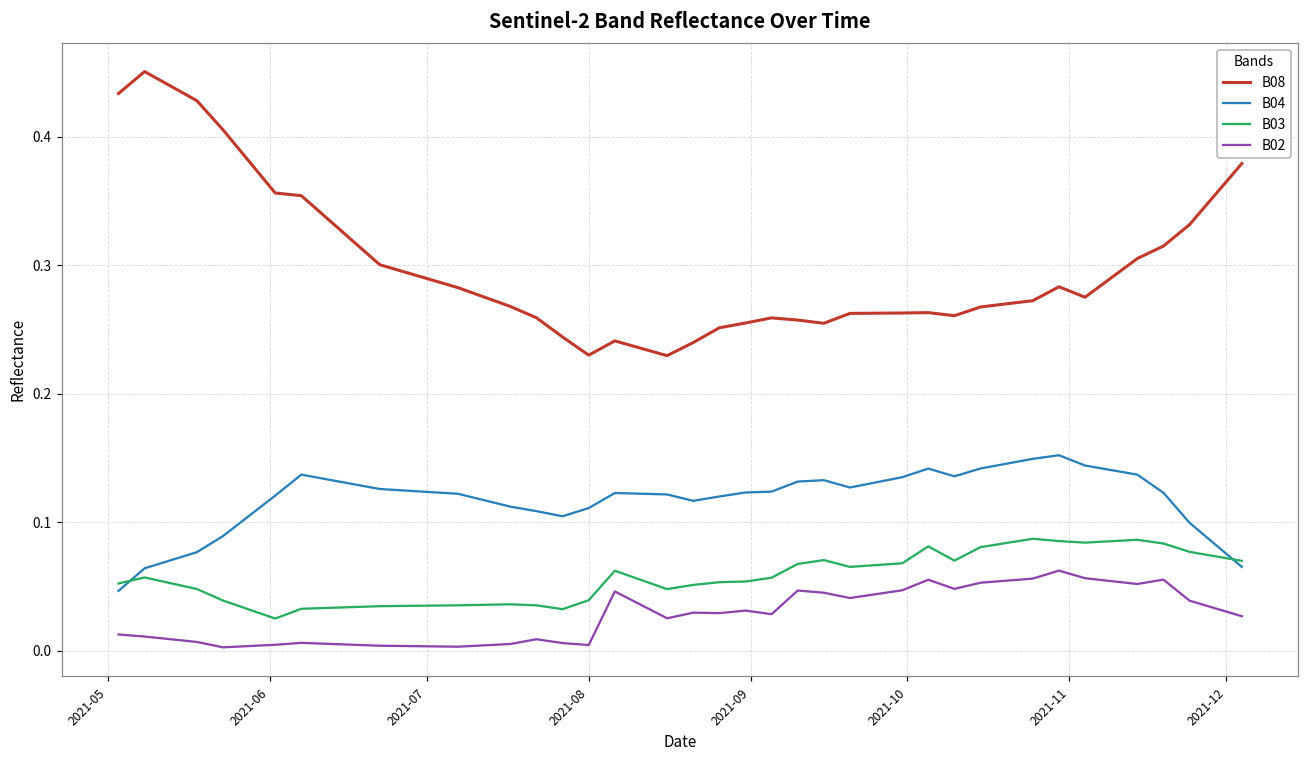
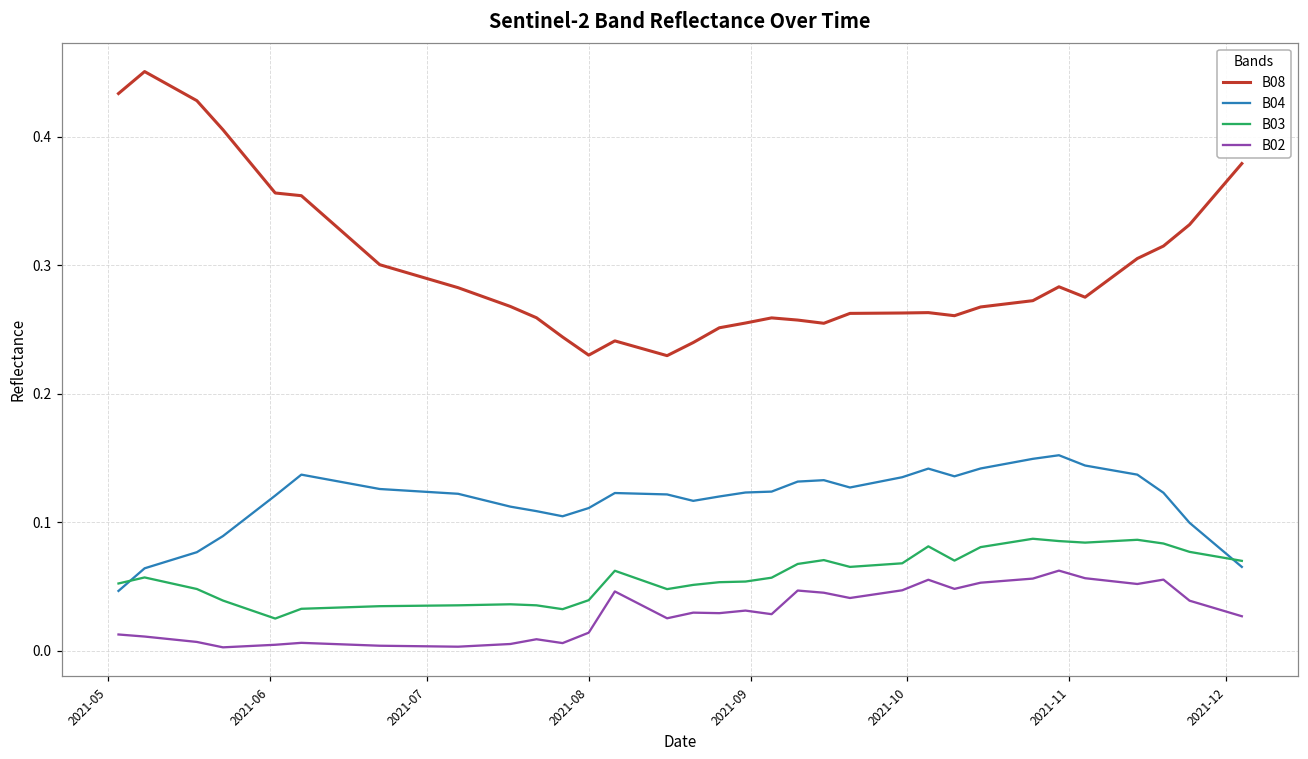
  {
    "B08": {
      "2021-08": 0.230
    },
    "B04": {
      "2021-08": 0.111
    },
    "B03": {
      "2021-08": 0.040
    },
    "B02": {
-     "2021-08": 0.005
+     "2021-08": 0.014
    }
  }
